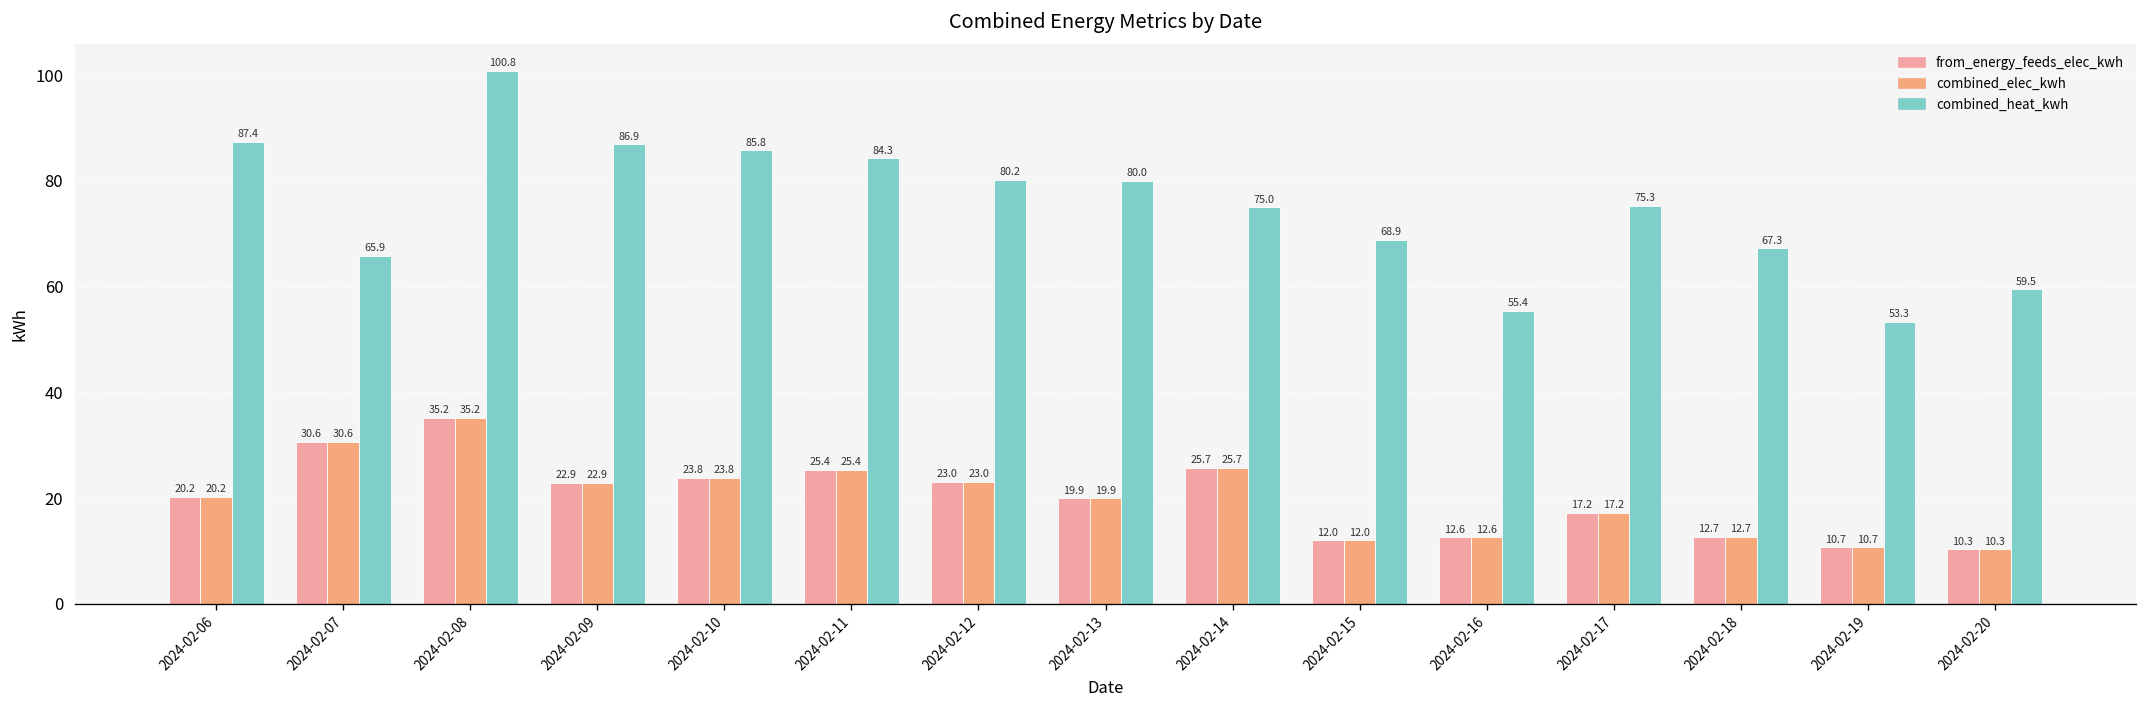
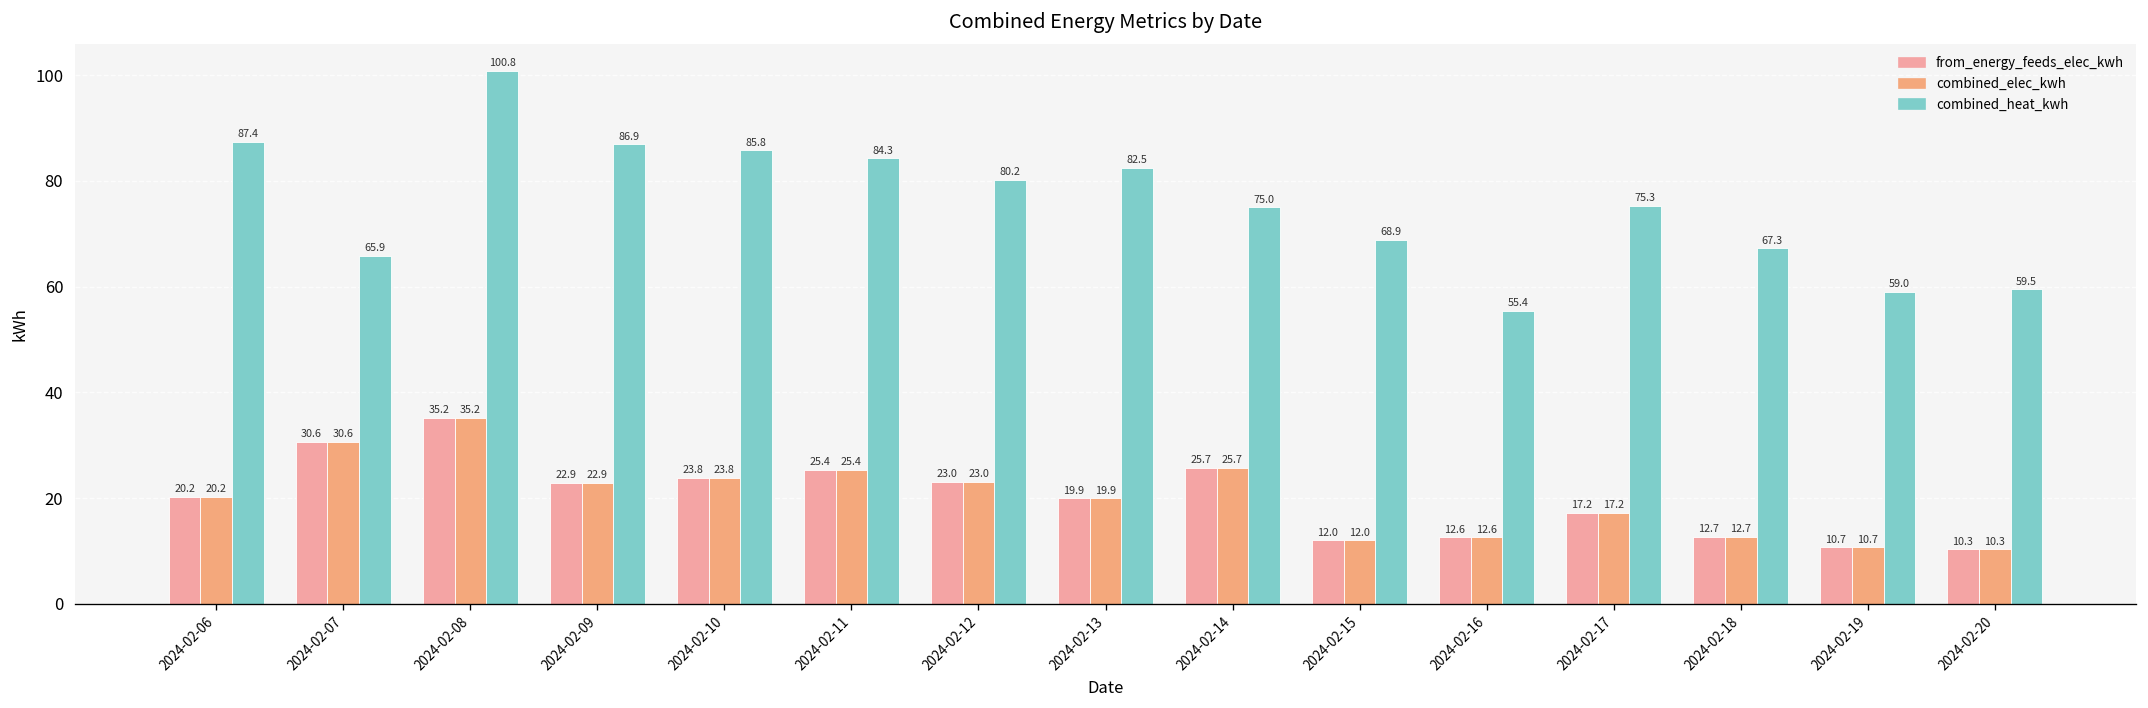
  {
    "combined_heat_kwh": {
      "2024-02-06": 87.4,
      "2024-02-07": 65.9,
      "2024-02-08": 100.8,
      "2024-02-09": 86.9,
      "2024-02-10": 85.8,
      "2024-02-11": 84.3,
      "2024-02-12": 80.2,
-     "2024-02-13": 80.0,
+     "2024-02-13": 82.5,
      "2024-02-14": 75.0,
      "2024-02-15": 68.9,
      "2024-02-16": 55.4,
      "2024-02-17": 75.3,
      "2024-02-18": 67.3,
-     "2024-02-19": 53.3,
+     "2024-02-19": 59.0,
      "2024-02-20": 59.5
    }
  }
